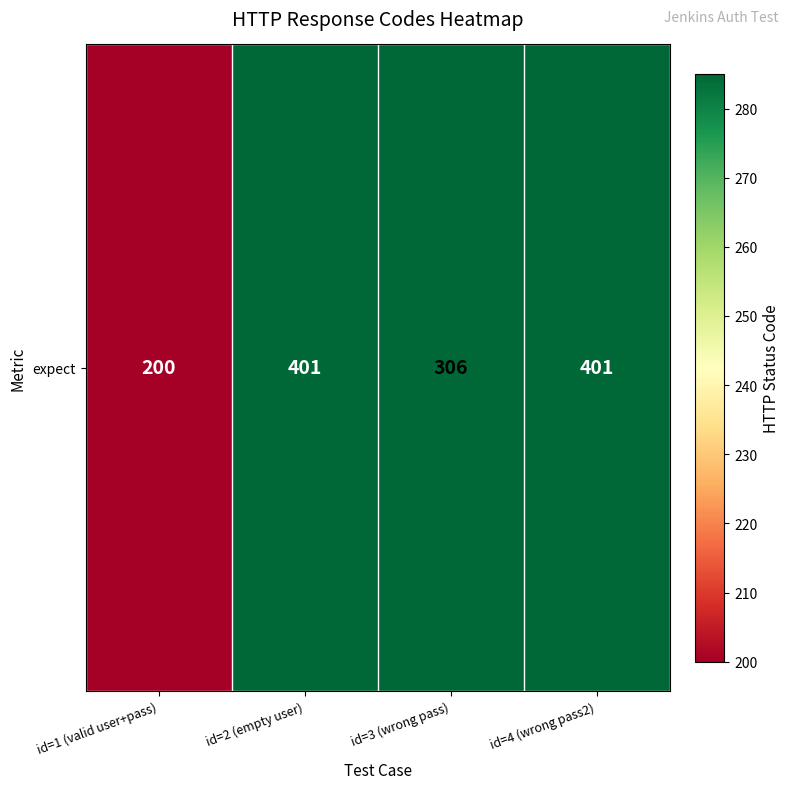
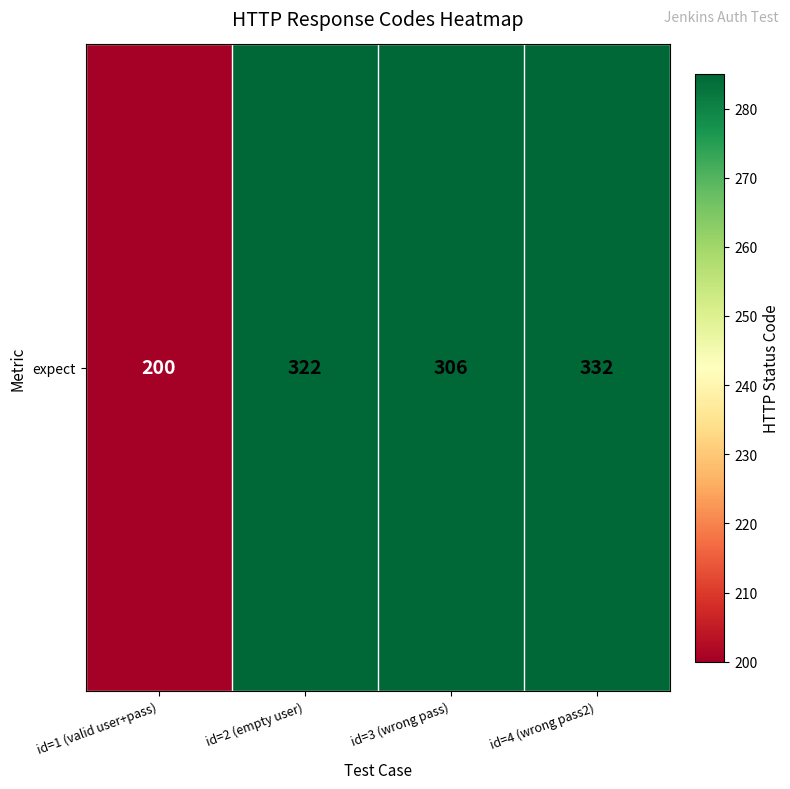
  {
    "expect": {
      "id=1 (valid user+pass)": 200,
-     "id=2 (empty user)": 401,
+     "id=2 (empty user)": 322,
      "id=3 (wrong pass)": 306,
-     "id=4 (wrong pass2)": 401
+     "id=4 (wrong pass2)": 332
    }
  }
